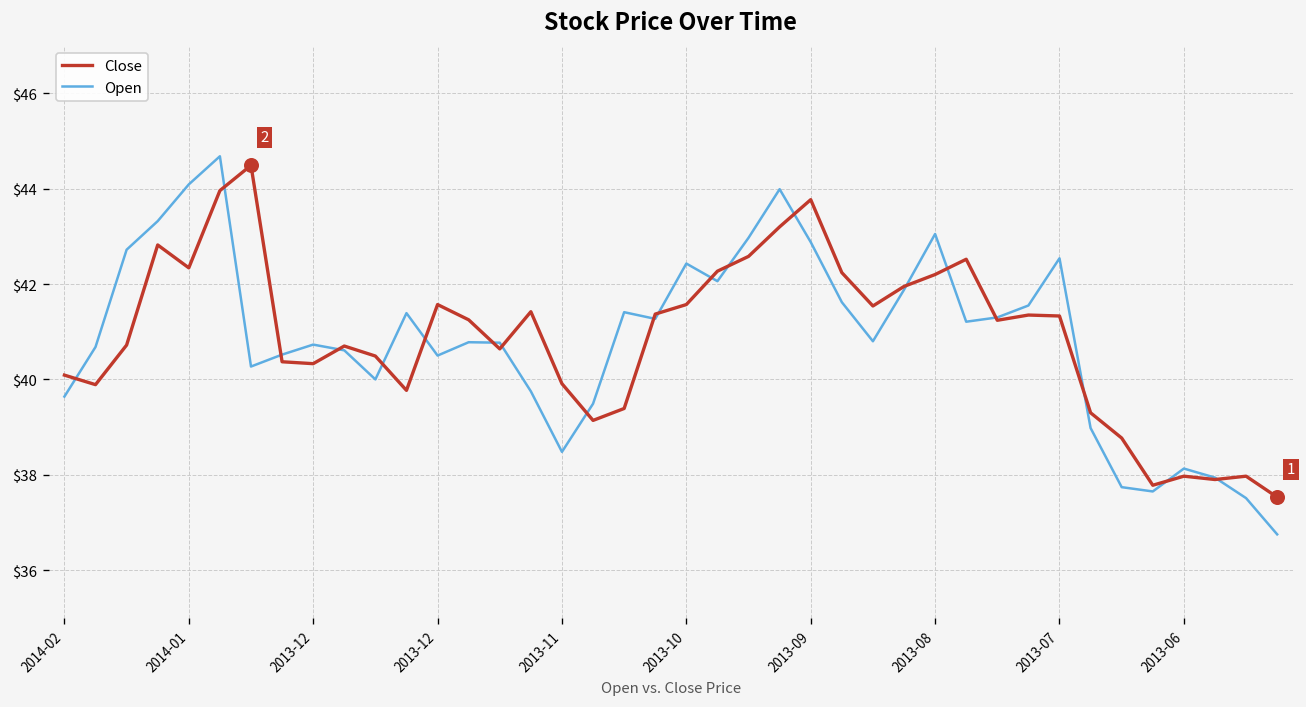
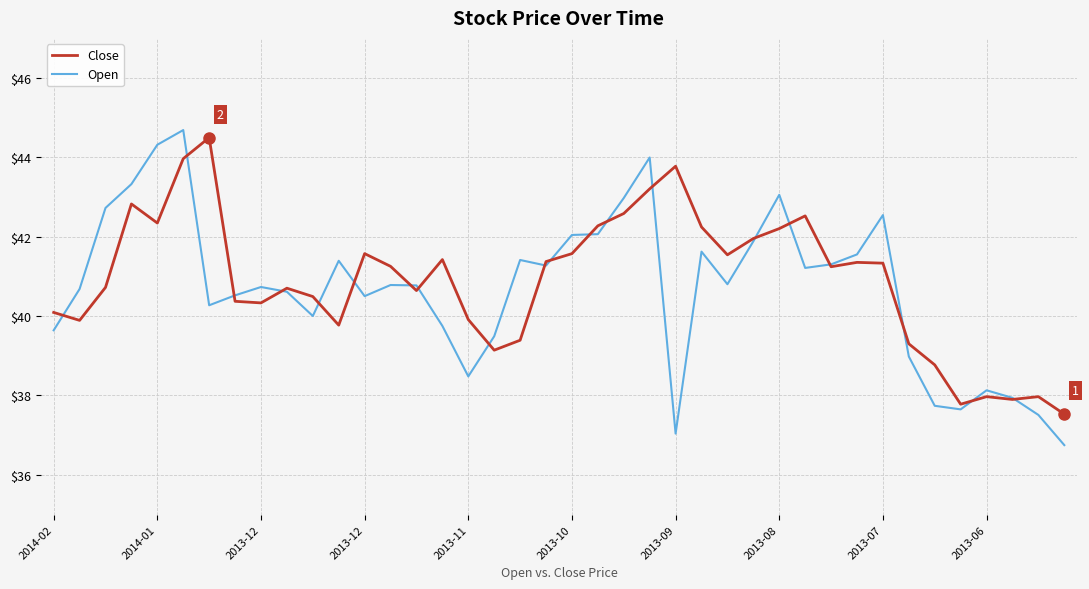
  {
    "Open": {
      "2014-02": "$39.6",
-     "2014-01": "$44.1",
+     "2014-01": "$44.3",
      "2013-11": "$38.5",
-     "2013-10": "$42.4",
-     "2013-09": "$42.9",
+     "2013-10": "$42.0",
+     "2013-09": "$37.0",
      "2013-08": "$43.1",
      "2013-07": "$42.5",
      "2013-06": "$38.1"
    }
  }
